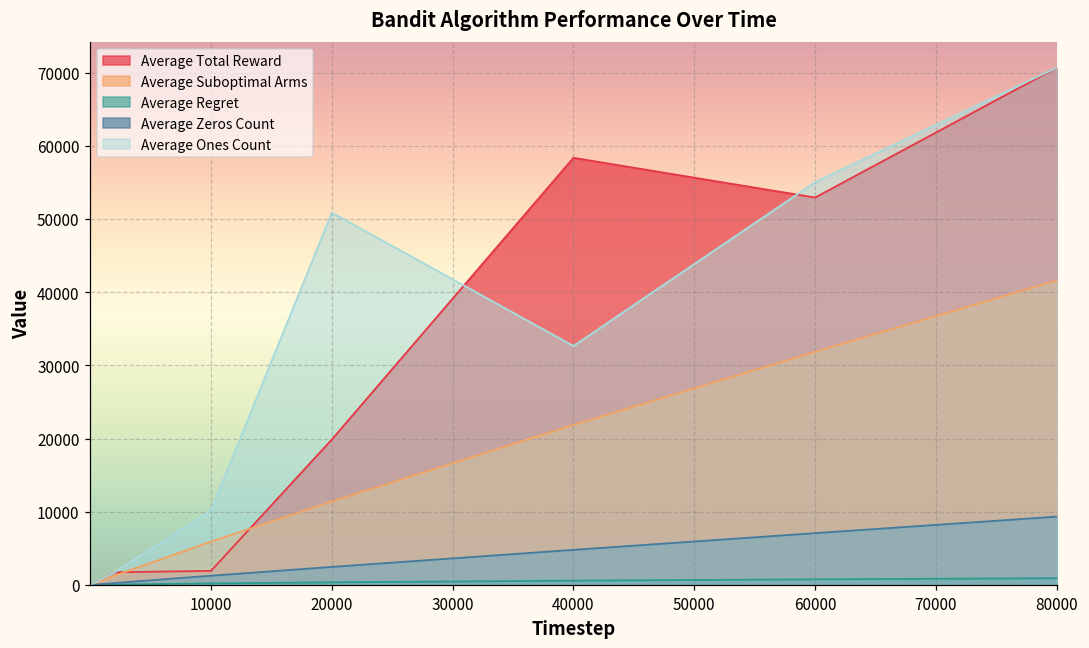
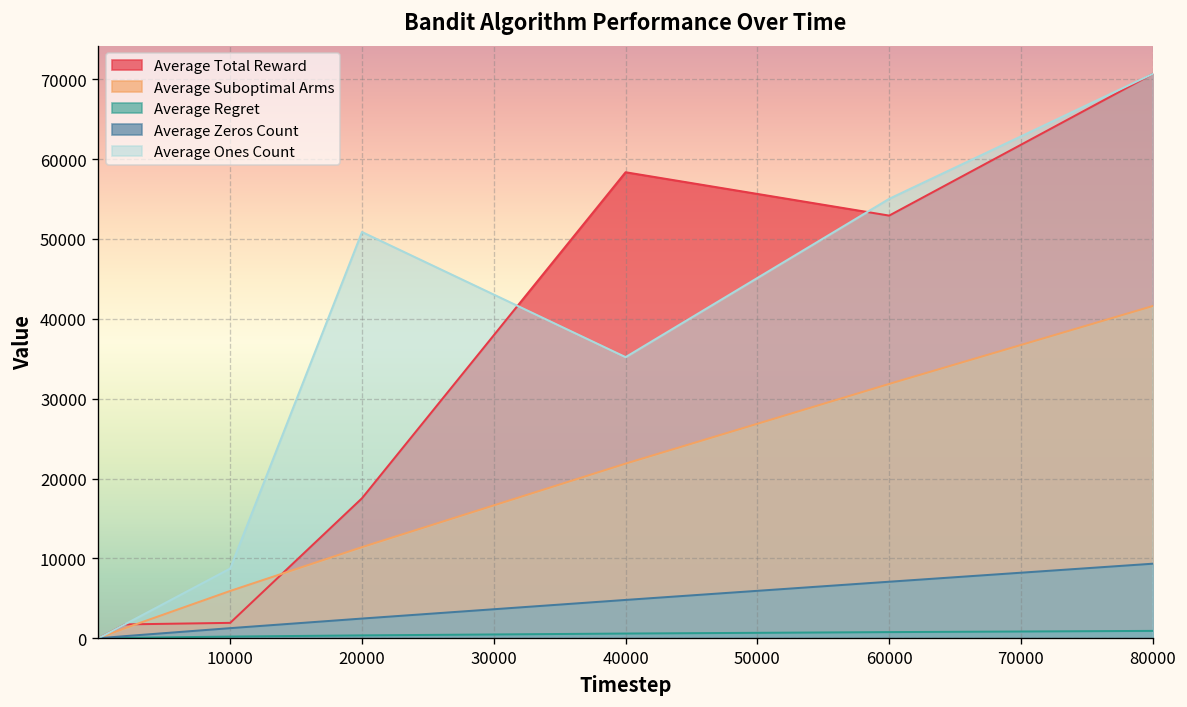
  {
    "Average Total Reward": {
      "10000": 2000,
-     "20000": 20000,
+     "20000": 18000,
      "40000": 58000,
      "60000": 53000
    },
    "Average Suboptimal Arms": {
      "10000": 6000,
      "20000": 11000,
      "40000": 22000,
      "60000": 32000,
      "80000": 42000
    },
    "Average Ones Count": {
-     "10000": 10000,
+     "10000": 9000,
      "20000": 51000,
-     "40000": 33000,
+     "40000": 35000,
      "60000": 55000
    }
  }
